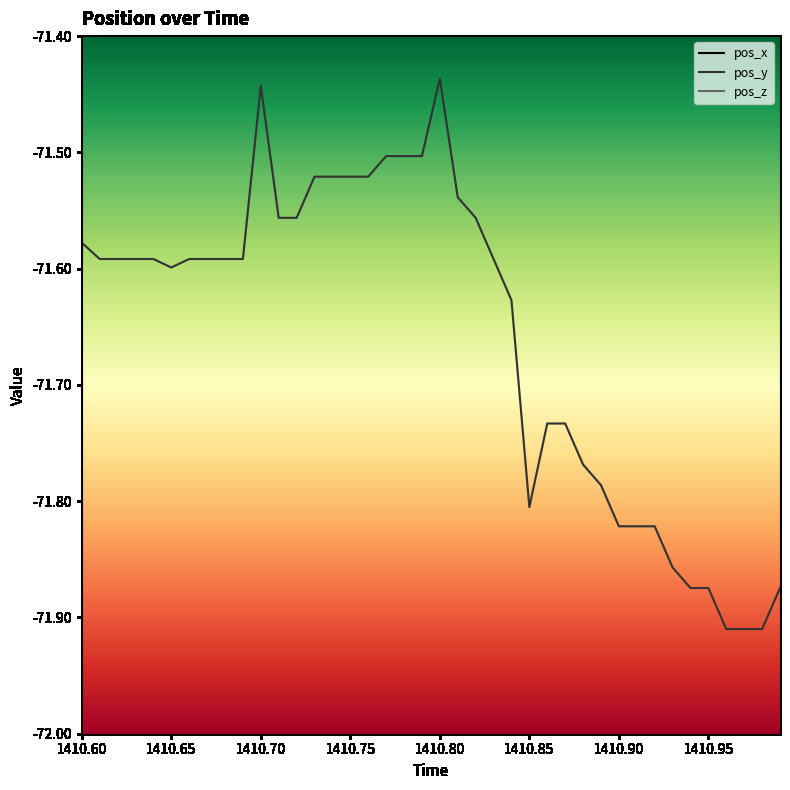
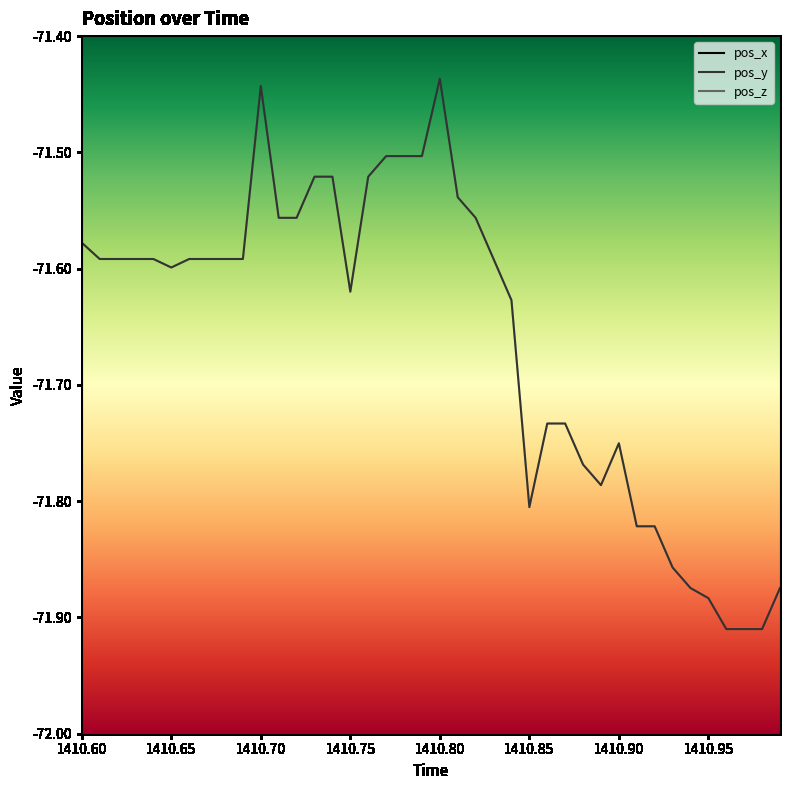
  {
    "pos_y": {
      "1410.60": -71.578,
      "1410.65": -71.599,
      "1410.70": -71.443,
-     "1410.75": -71.521,
+     "1410.75": -71.620,
      "1410.80": -71.437,
      "1410.85": -71.805,
-     "1410.90": -71.822,
-     "1410.95": -71.875
+     "1410.90": -71.750,
+     "1410.95": -71.883
    }
  }
